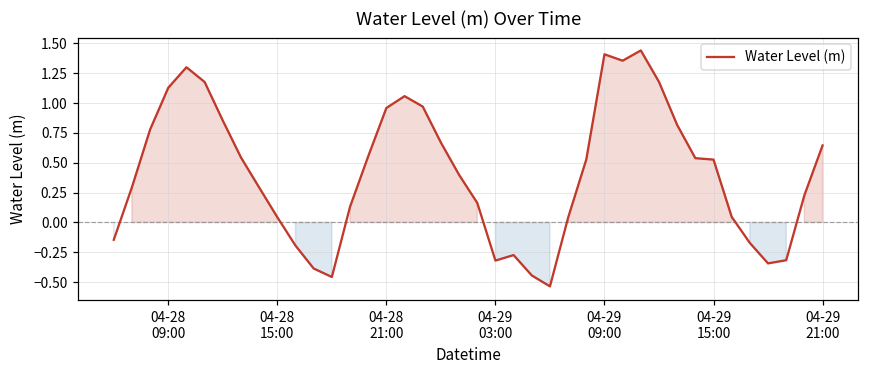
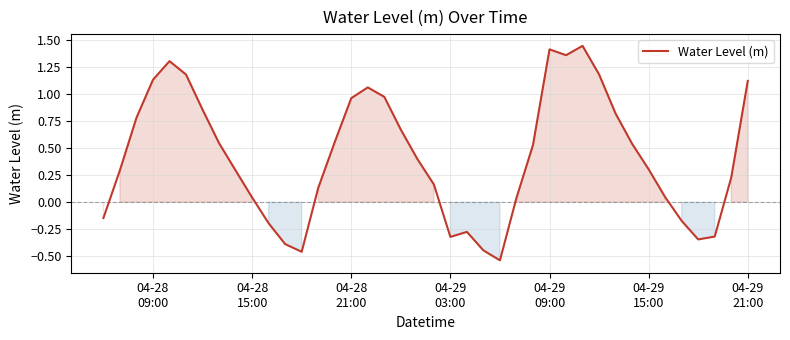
  {
    "04-28 09:00": 1.13,
    "04-28 15:00": 0.04,
    "04-28 21:00": 0.96,
    "04-29 03:00": -0.32,
    "04-29 09:00": 1.41,
-   "04-29 15:00": 0.53,
-   "04-29 21:00": 0.65
+   "04-29 15:00": 0.30,
+   "04-29 21:00": 1.12
  }
